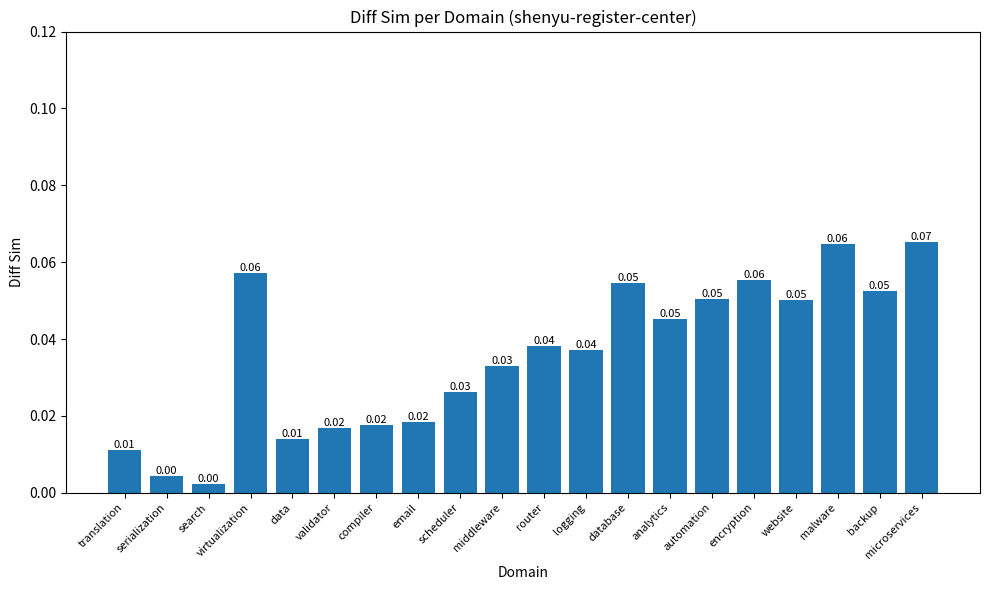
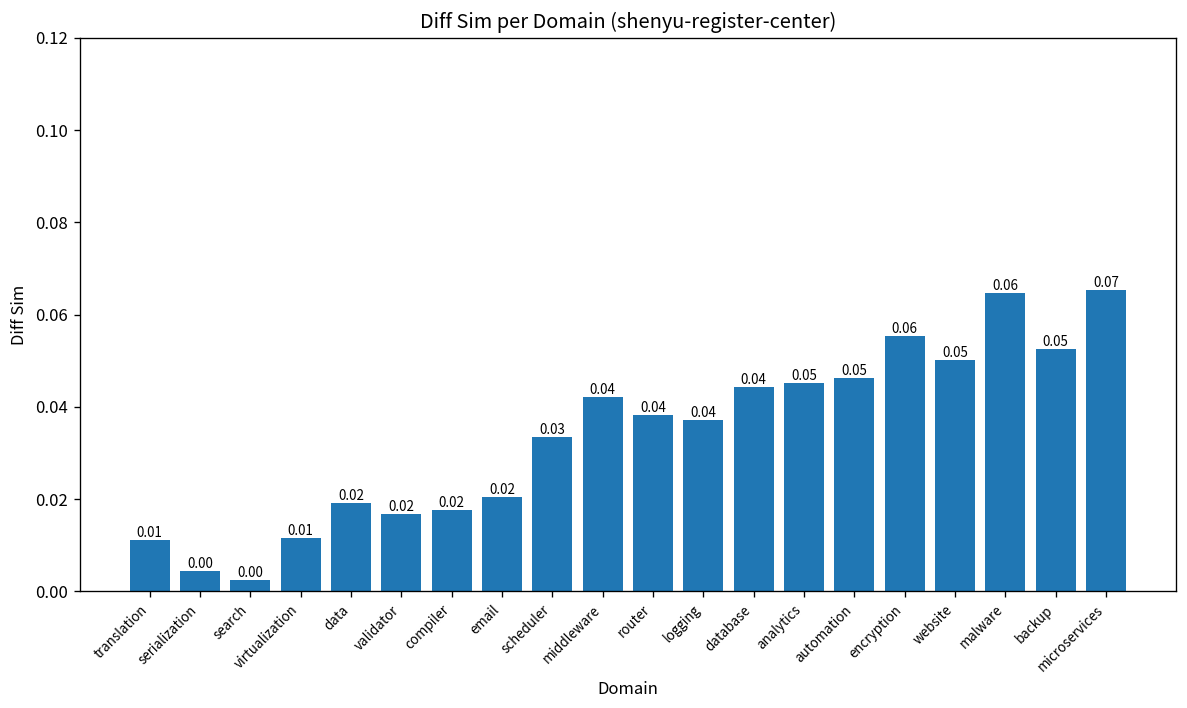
  {
    "translation": 0.01,
    "serialization": 0.00,
    "search": 0.00,
-   "virtualization": 0.06,
-   "data": 0.01,
+   "virtualization": 0.01,
+   "data": 0.02,
    "validator": 0.02,
    "compiler": 0.02,
-   "email": 0.018,
-   "scheduler": 0.026,
-   "middleware": 0.03,
+   "email": 0.021,
+   "scheduler": 0.033,
+   "middleware": 0.04,
    "router": 0.04,
    "logging": 0.04,
-   "database": 0.05,
+   "database": 0.04,
    "analytics": 0.05,
-   "automation": 0.050,
+   "automation": 0.046,
    "encryption": 0.06,
    "website": 0.05,
    "malware": 0.06,
    "backup": 0.05,
    "microservices": 0.07
  }
